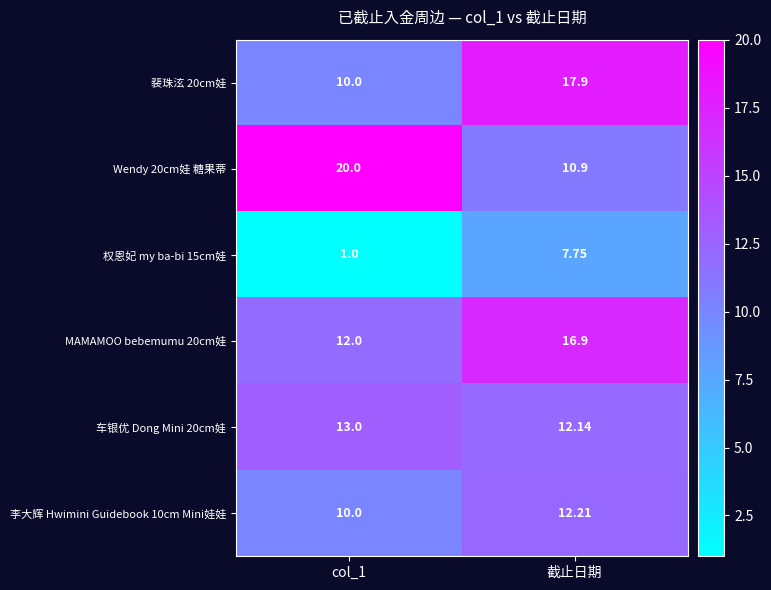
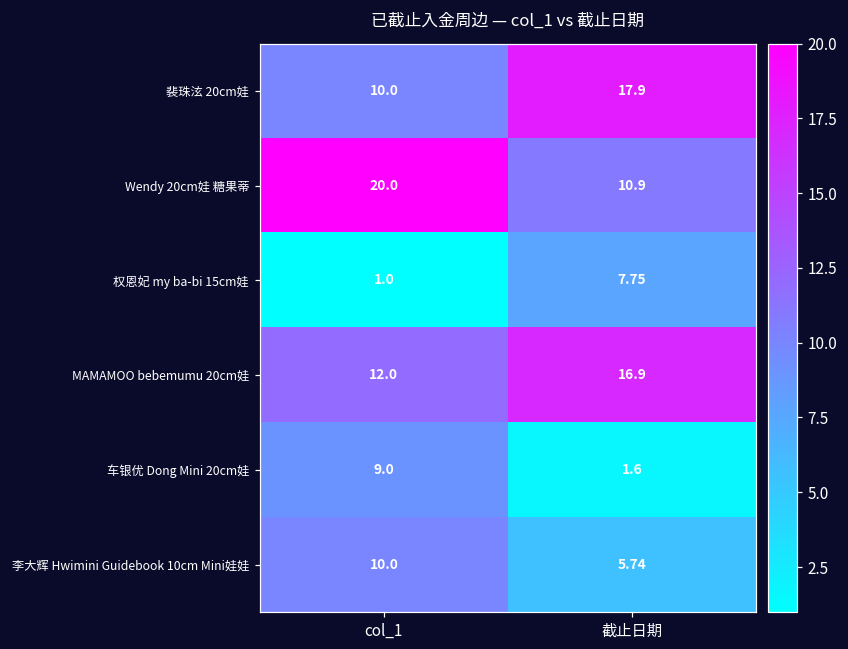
  {
    "裴珠泫 20cm娃": {
      "col_1": 10.0,
      "截止日期": 17.9
    },
    "Wendy 20cm娃 糖果蒂": {
      "col_1": 20.0,
      "截止日期": 10.9
    },
    "权恩妃 my ba-bi 15cm娃": {
      "col_1": 1.0,
      "截止日期": 7.75
    },
    "MAMAMOO bebemumu 20cm娃": {
      "col_1": 12.0,
      "截止日期": 16.9
    },
    "车银优 Dong Mini 20cm娃": {
-     "col_1": 13.0,
-     "截止日期": 12.14
+     "col_1": 9.0,
+     "截止日期": 1.6
    },
    "李大辉 Hwimini Guidebook 10cm Mini娃娃": {
      "col_1": 10.0,
-     "截止日期": 12.21
+     "截止日期": 5.74
    }
  }
